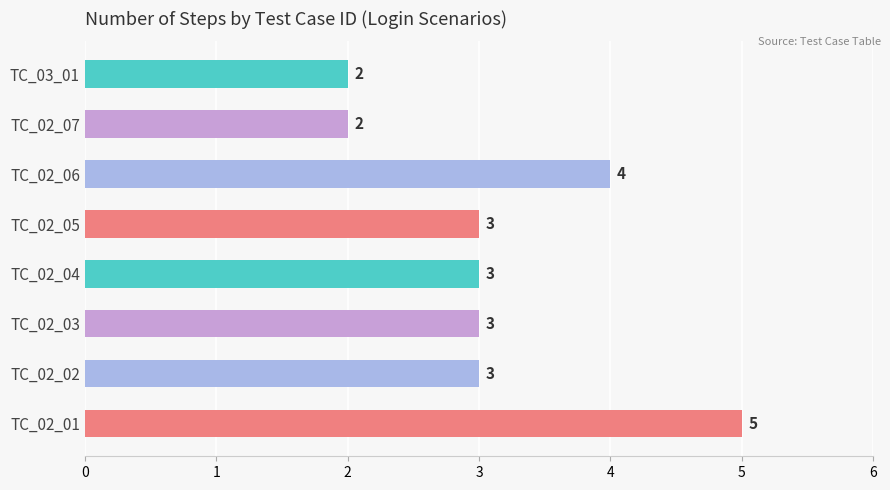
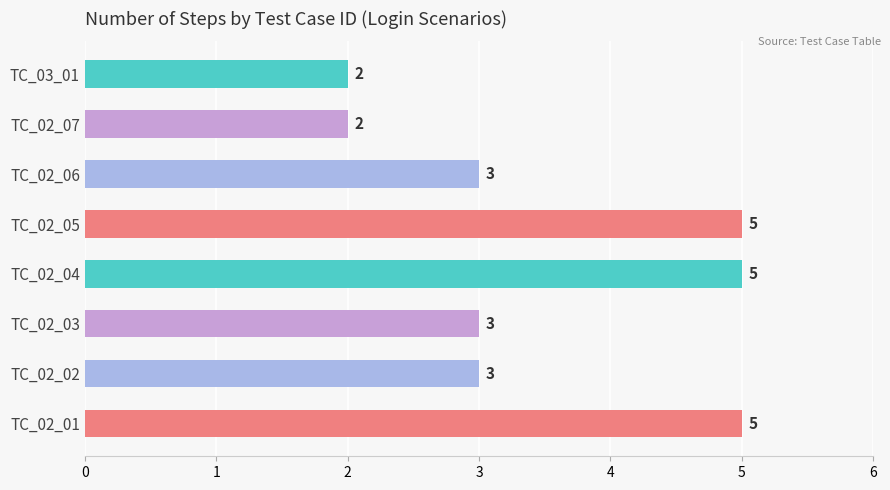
  {
    "TC_03_01": 2,
    "TC_02_07": 2,
-   "TC_02_06": 4,
-   "TC_02_05": 3,
-   "TC_02_04": 3,
+   "TC_02_06": 3,
+   "TC_02_05": 5,
+   "TC_02_04": 5,
    "TC_02_03": 3,
    "TC_02_02": 3,
    "TC_02_01": 5
  }
